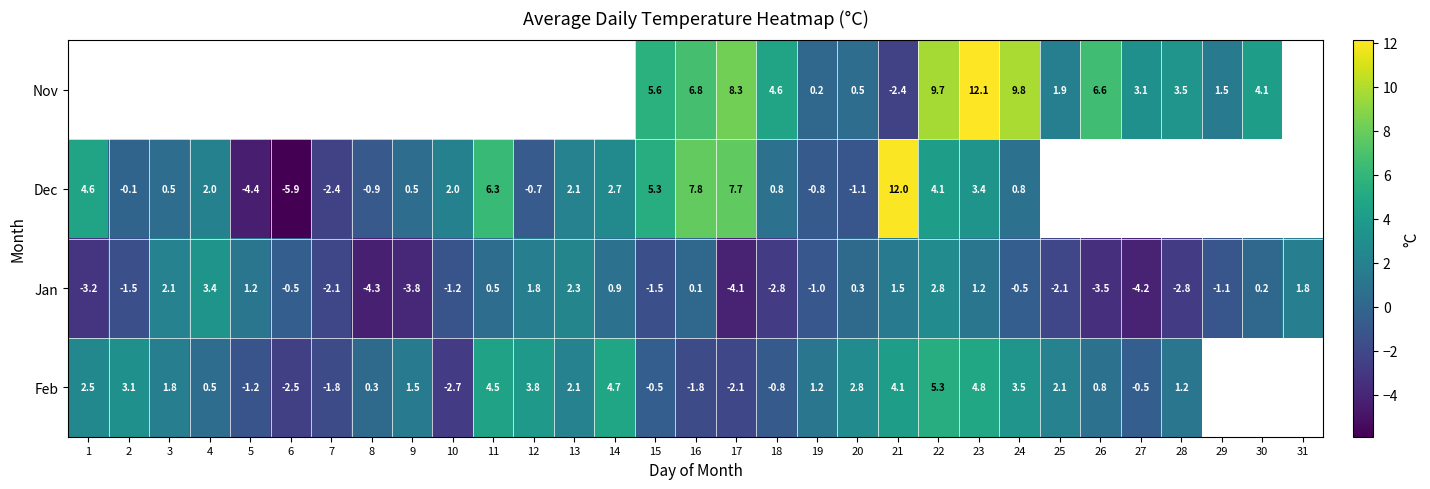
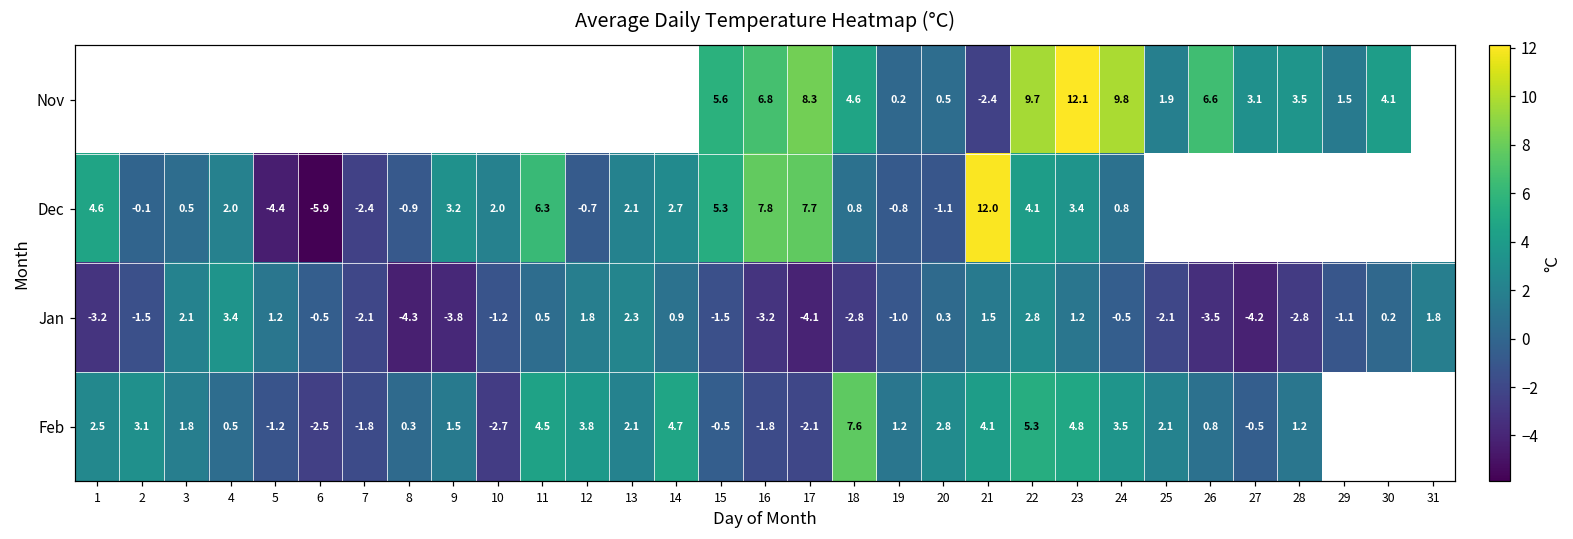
  {
    "Nov": {
      "15": 5.6,
      "16": 6.8,
      "17": 8.3,
      "18": 4.6,
      "19": 0.2,
      "20": 0.5,
      "21": -2.4,
      "22": 9.7,
      "23": 12.1,
      "24": 9.8,
      "25": 1.9,
      "26": 6.6,
      "27": 3.1,
      "28": 3.5,
      "29": 1.5,
      "30": 4.1
    },
    "Dec": {
      "1": 4.6,
      "2": -0.1,
      "3": 0.5,
      "4": 2.0,
      "5": -4.4,
      "6": -5.9,
      "7": -2.4,
      "8": -0.9,
-     "9": 0.5,
+     "9": 3.2,
      "10": 2.0,
      "11": 6.3,
      "12": -0.7,
      "13": 2.1,
      "14": 2.7,
      "15": 5.3,
      "16": 7.8,
      "17": 7.7,
      "18": 0.8,
      "19": -0.8,
      "20": -1.1,
      "21": 12.0,
      "22": 4.1,
      "23": 3.4,
      "24": 0.8
    },
    "Jan": {
      "1": -3.2,
      "2": -1.5,
      "3": 2.1,
      "4": 3.4,
      "5": 1.2,
      "6": -0.5,
      "7": -2.1,
      "8": -4.3,
      "9": -3.8,
      "10": -1.2,
      "11": 0.5,
      "12": 1.8,
      "13": 2.3,
      "14": 0.9,
      "15": -1.5,
-     "16": 0.1,
+     "16": -3.2,
      "17": -4.1,
      "18": -2.8,
      "19": -1.0,
      "20": 0.3,
      "21": 1.5,
      "22": 2.8,
      "23": 1.2,
      "24": -0.5,
      "25": -2.1,
      "26": -3.5,
      "27": -4.2,
      "28": -2.8,
      "29": -1.1,
      "30": 0.2,
      "31": 1.8
    },
    "Feb": {
      "1": 2.5,
      "2": 3.1,
      "3": 1.8,
      "4": 0.5,
      "5": -1.2,
      "6": -2.5,
      "7": -1.8,
      "8": 0.3,
      "9": 1.5,
      "10": -2.7,
      "11": 4.5,
      "12": 3.8,
      "13": 2.1,
      "14": 4.7,
      "15": -0.5,
      "16": -1.8,
      "17": -2.1,
-     "18": -0.8,
+     "18": 7.6,
      "19": 1.2,
      "20": 2.8,
      "21": 4.1,
      "22": 5.3,
      "23": 4.8,
      "24": 3.5,
      "25": 2.1,
      "26": 0.8,
      "27": -0.5,
      "28": 1.2
    }
  }
